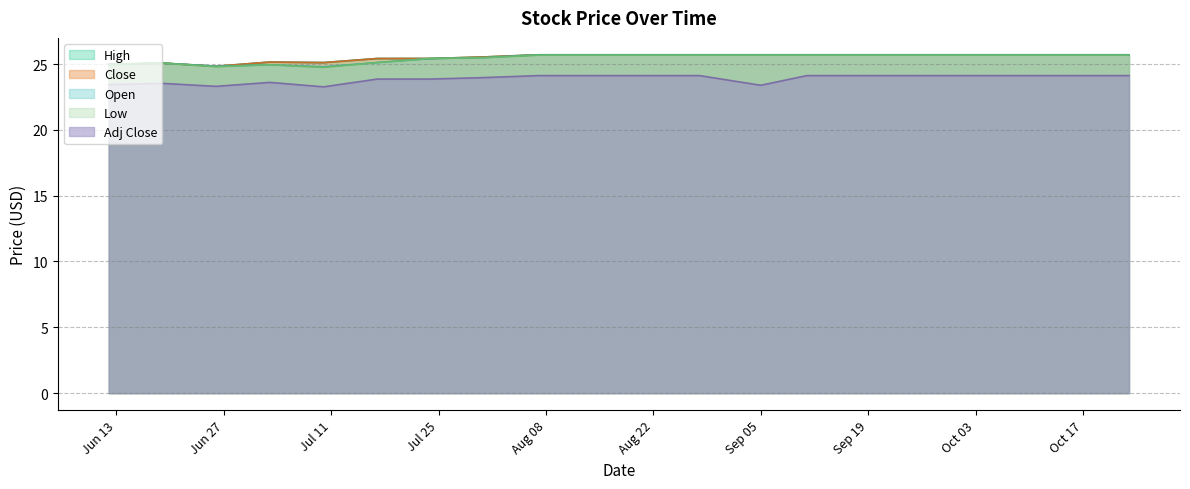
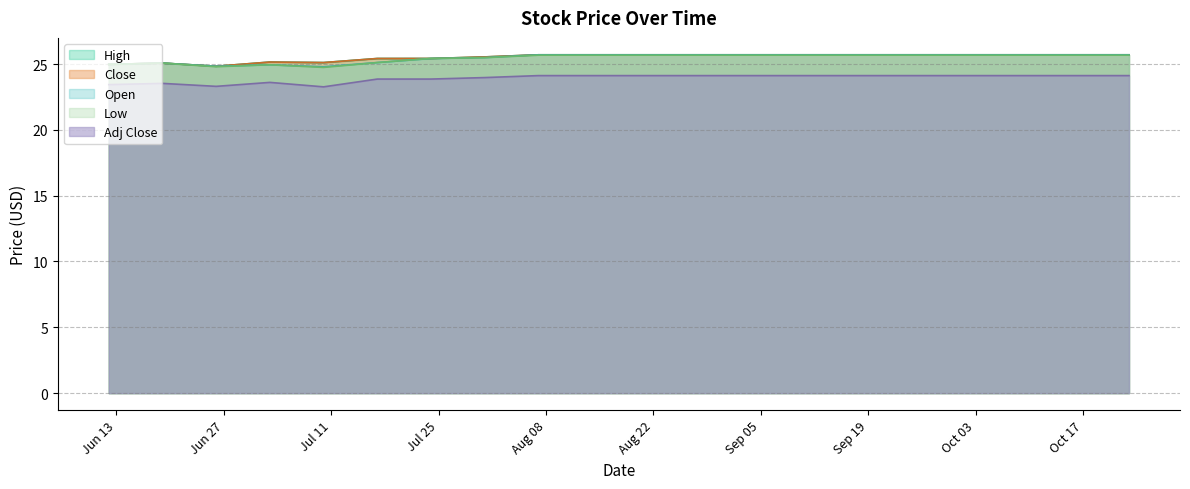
  {
    "Adj Close": {
-     "Sep 05": 23.4
+     "Sep 05": 24.1
    }
  }
